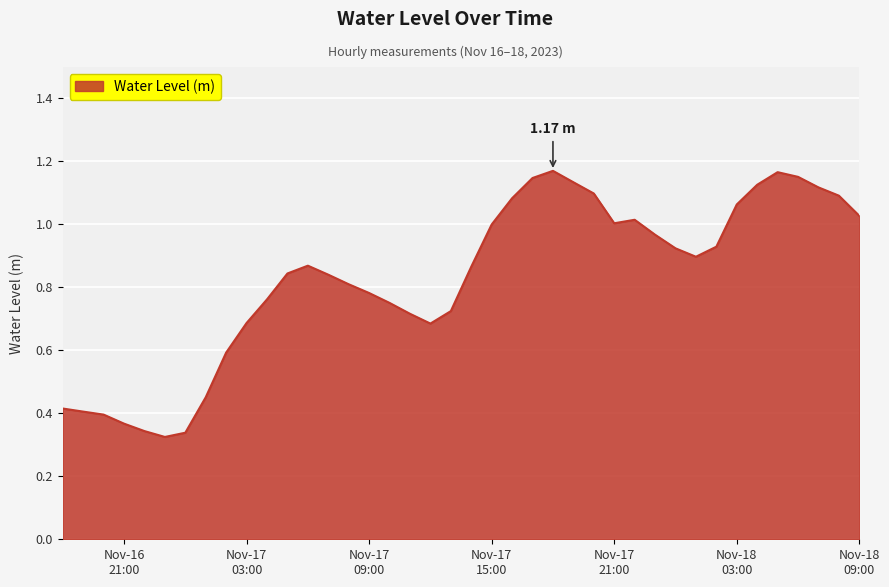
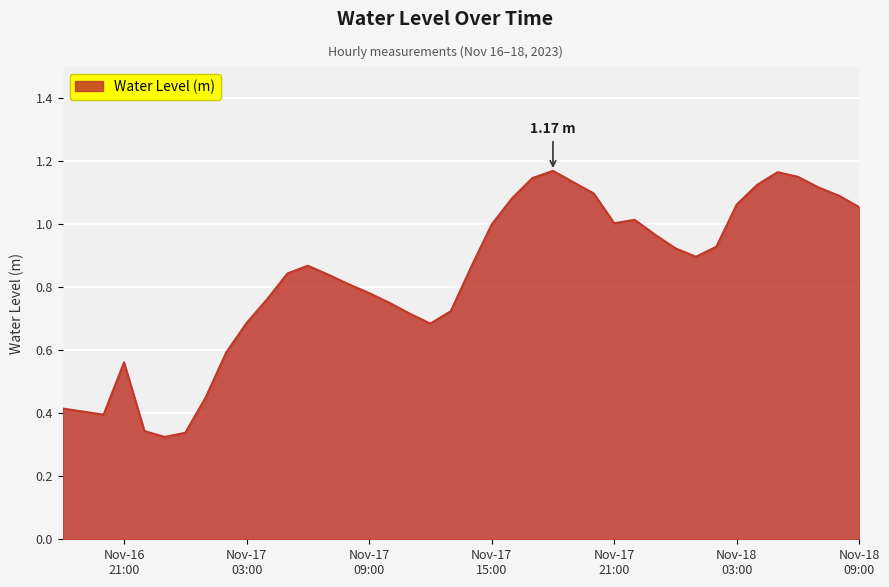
  {
-   "Nov-16 21:00": 0.37,
+   "Nov-16 21:00": 0.56,
    "Nov-17 03:00": 0.69,
    "Nov-17 09:00": 0.78,
    "Nov-17 15:00": 1.00,
    "Nov-17 21:00": 1.00,
    "Nov-18 03:00": 1.06,
-   "Nov-18 09:00": 1.03
+   "Nov-18 09:00": 1.05
  }
